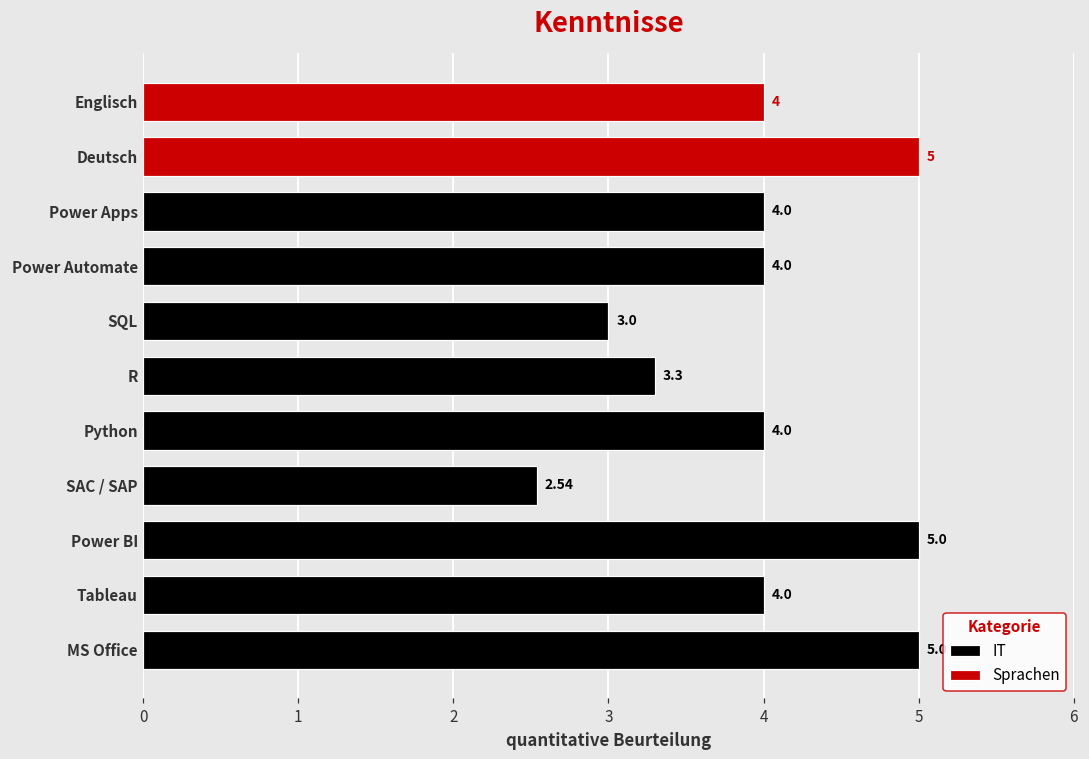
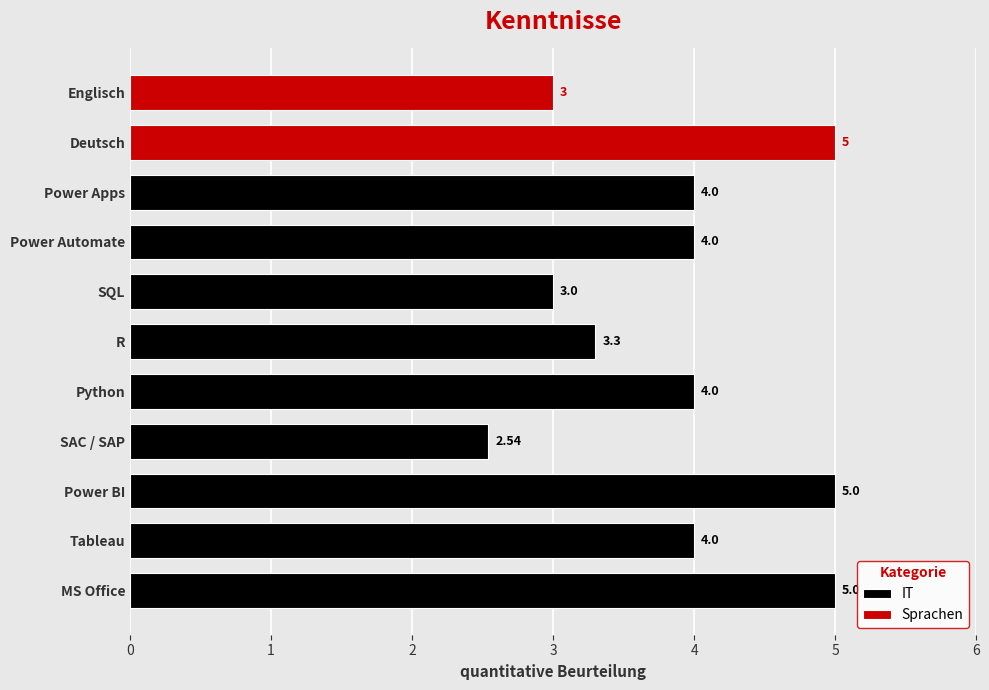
  {
    "IT": {
      "Power Apps": 4.0,
      "Power Automate": 4.0,
      "SQL": 3.0,
      "R": 3.3,
      "Python": 4.0,
      "SAC / SAP": 2.54,
      "Power BI": 5.0,
      "Tableau": 4.0
    },
    "Sprachen": {
-     "Englisch": 4,
+     "Englisch": 3,
      "Deutsch": 5
    }
  }
